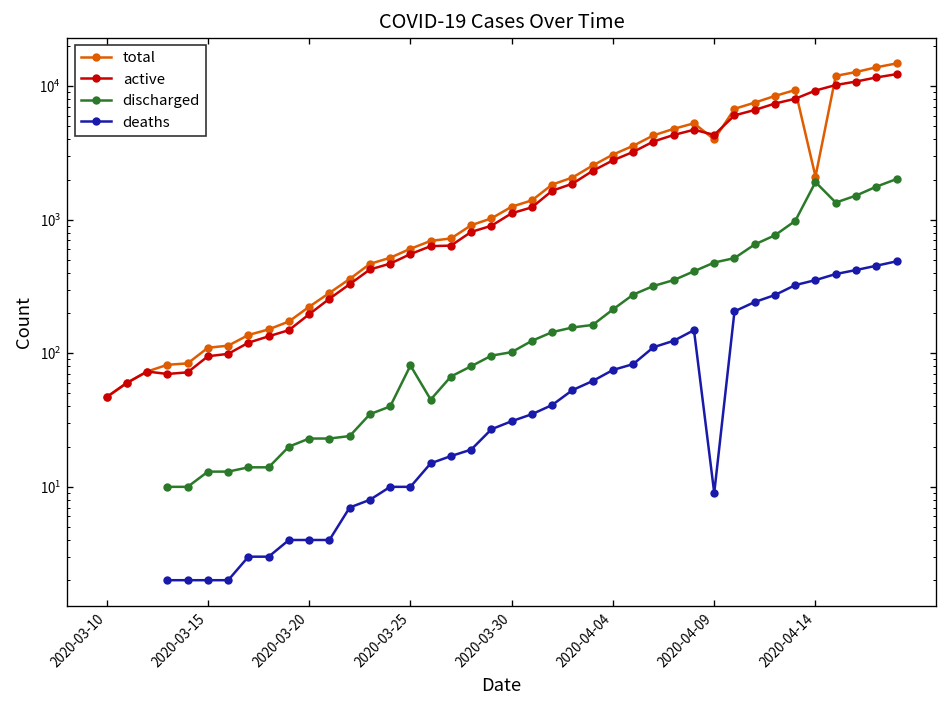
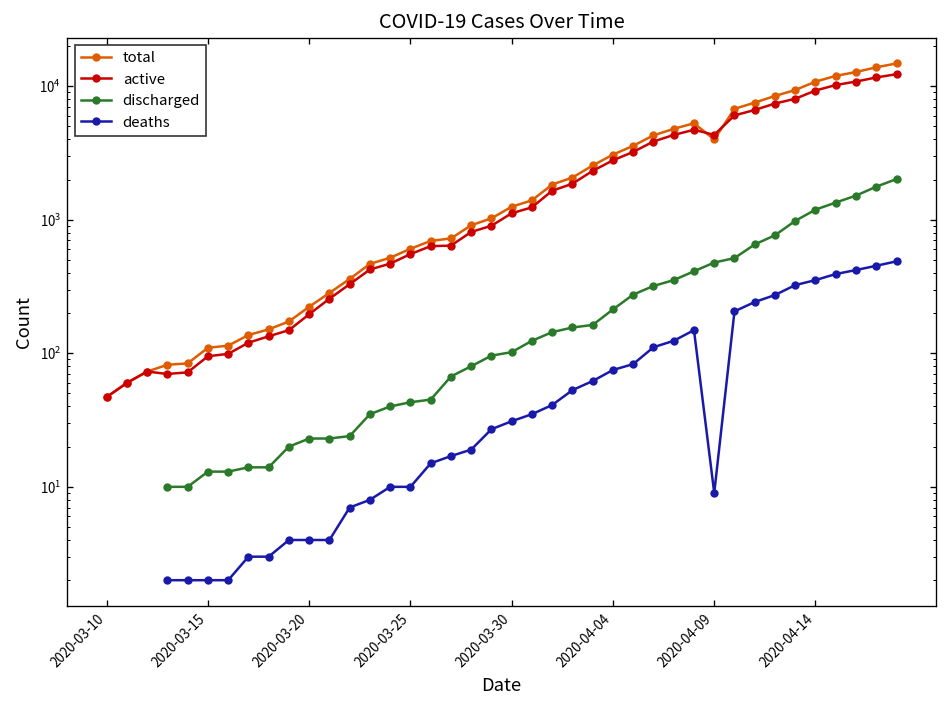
  {
    "total": {
      "2020-03-15": 110,
      "2020-03-20": 220,
      "2020-03-25": 600,
      "2020-03-30": 1300,
      "2020-04-04": 3100,
      "2020-04-09": 4000,
-     "2020-04-14": 2100
+     "2020-04-14": 11000
    },
    "active": {
      "2020-03-15": 100,
      "2020-03-20": 200,
      "2020-03-25": 600,
      "2020-03-30": 1100,
      "2020-04-04": 2800,
      "2020-04-09": 4300,
      "2020-04-14": 9000
    },
    "discharged": {
      "2020-03-15": 13,
      "2020-03-20": 23,
-     "2020-03-25": 80,
+     "2020-03-25": 43,
      "2020-03-30": 100,
      "2020-04-04": 210,
      "2020-04-09": 480,
-     "2020-04-14": 1900
+     "2020-04-14": 1200
    },
    "deaths": {
      "2020-03-15": 2,
      "2020-03-20": 4,
      "2020-03-25": 10,
      "2020-03-30": 31,
      "2020-04-04": 80,
      "2020-04-09": 9,
      "2020-04-14": 350
    }
  }
